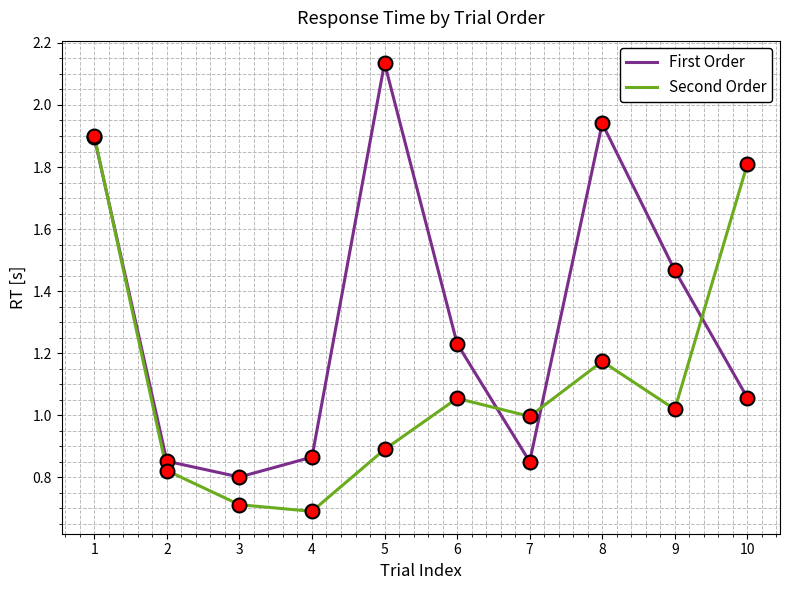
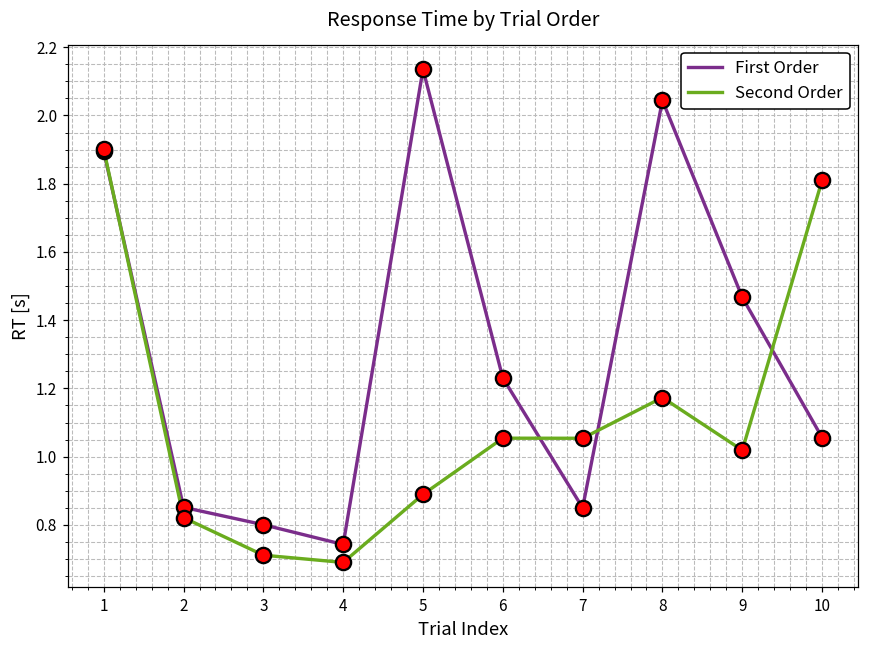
  {
    "First Order": {
      "2": 0.85,
      "3": 0.80,
-     "4": 0.86,
+     "4": 0.74,
      "5": 2.14,
      "6": 1.23,
      "7": 0.85,
-     "8": 1.94,
+     "8": 2.04,
      "9": 1.47,
      "10": 1.06
    },
    "Second Order": {
      "2": 0.82,
      "3": 0.71,
      "4": 0.69,
      "5": 0.89,
      "6": 1.05,
-     "7": 1.00,
+     "7": 1.05,
      "8": 1.17,
      "9": 1.02,
      "10": 1.81
    }
  }
